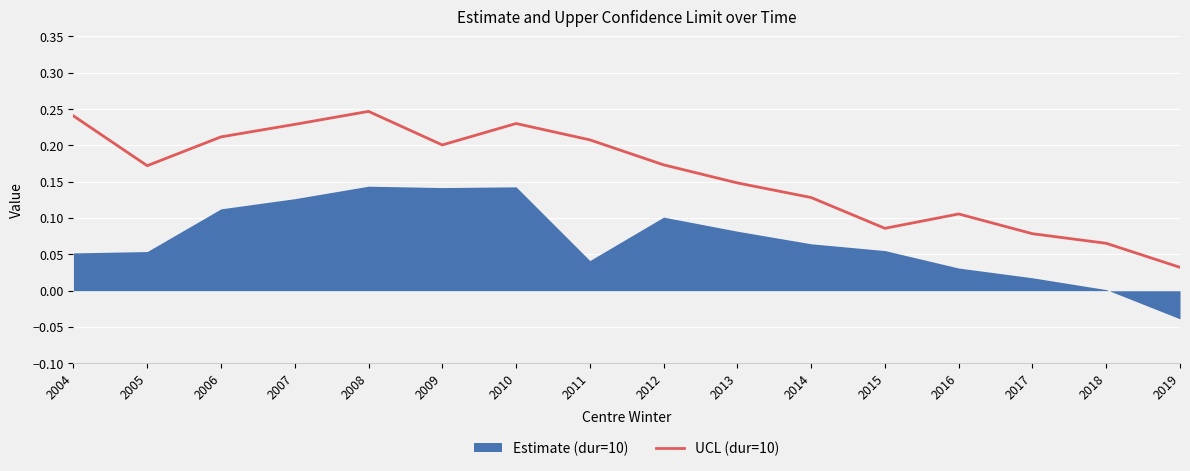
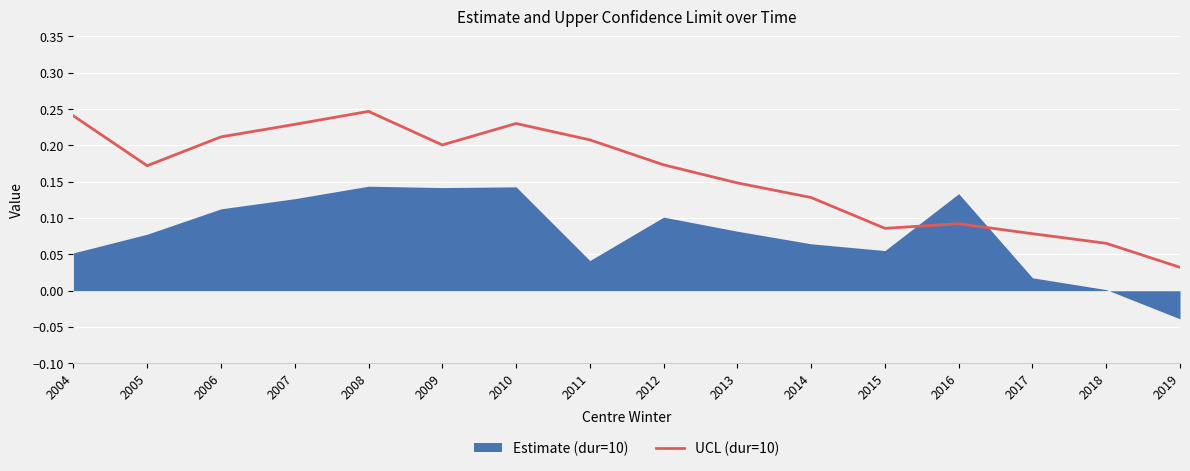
  {
    "UCL (dur=10)": {
      "2004": 0.24,
      "2005": 0.17,
      "2006": 0.21,
      "2007": 0.23,
      "2008": 0.25,
      "2009": 0.20,
      "2010": 0.23,
      "2011": 0.21,
      "2012": 0.17,
      "2013": 0.15,
      "2014": 0.13,
      "2015": 0.09,
-     "2016": 0.11,
+     "2016": 0.09,
      "2017": 0.08,
      "2018": 0.07,
      "2019": 0.03
    },
    "Estimate (dur=10)": {
      "2004": 0.05,
-     "2005": 0.05,
+     "2005": 0.08,
      "2006": 0.11,
      "2007": 0.13,
      "2008": 0.14,
      "2009": 0.14,
      "2010": 0.14,
      "2011": 0.04,
      "2012": 0.10,
      "2013": 0.08,
      "2014": 0.06,
      "2015": 0.06,
-     "2016": 0.03,
+     "2016": 0.13,
      "2017": 0.02
    }
  }
